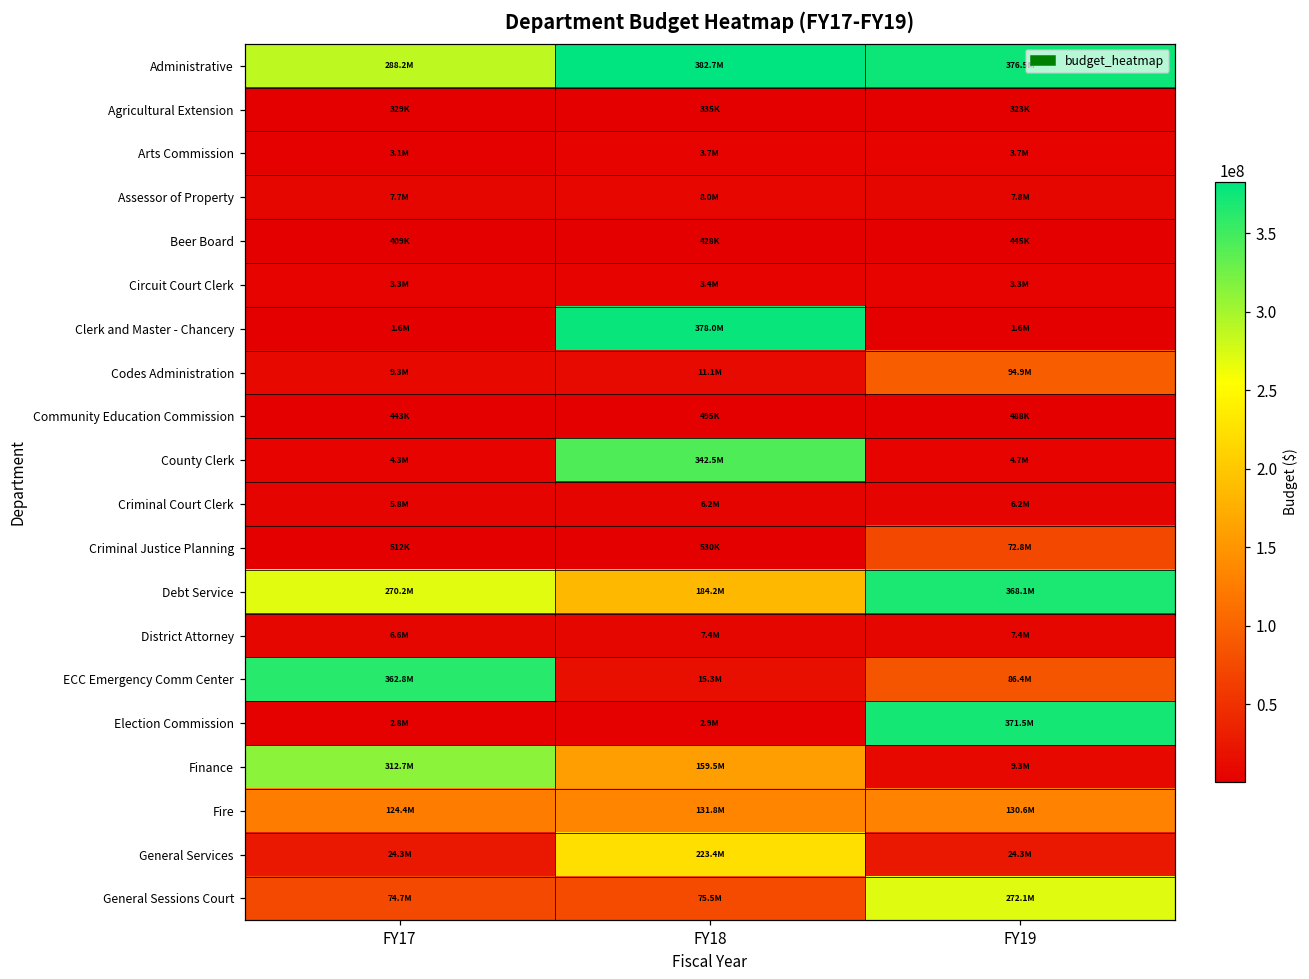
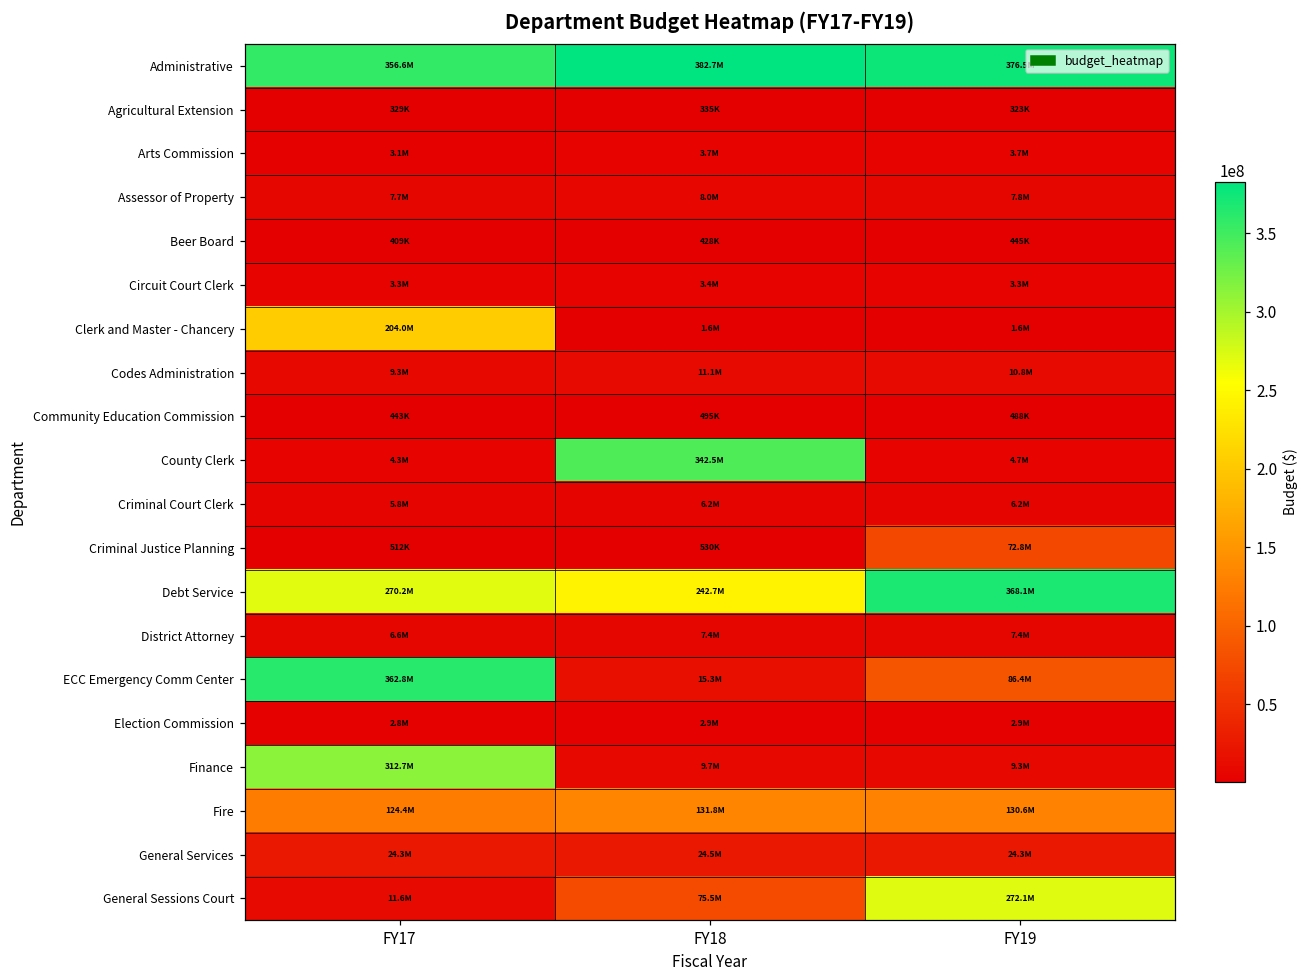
  {
    "Administrative": {
-     "FY17": "288.2M",
+     "FY17": "356.6M",
      "FY18": "382.7M"
    },
    "Agricultural Extension": {
      "FY17": "329K",
      "FY18": "335K",
      "FY19": "323K"
    },
    "Arts Commission": {
      "FY17": "3.1M",
      "FY18": "3.7M",
      "FY19": "3.7M"
    },
    "Assessor of Property": {
      "FY17": "7.7M",
      "FY18": "8.0M",
      "FY19": "7.8M"
    },
    "Beer Board": {
      "FY17": "409K",
      "FY18": "428K",
      "FY19": "445K"
    },
    "Circuit Court Clerk": {
      "FY17": "3.3M",
      "FY18": "3.4M",
      "FY19": "3.3M"
    },
    "Clerk and Master - Chancery": {
-     "FY17": "1.6M",
-     "FY18": "378.0M",
+     "FY17": "204.0M",
+     "FY18": "1.6M",
      "FY19": "1.6M"
    },
    "Codes Administration": {
      "FY17": "9.3M",
      "FY18": "11.1M",
-     "FY19": "94.9M"
+     "FY19": "10.8M"
    },
    "Community Education Commission": {
      "FY17": "443K",
      "FY18": "495K",
      "FY19": "488K"
    },
    "County Clerk": {
      "FY17": "4.3M",
      "FY18": "342.5M",
      "FY19": "4.7M"
    },
    "Criminal Court Clerk": {
      "FY17": "5.8M",
      "FY18": "6.2M",
      "FY19": "6.2M"
    },
    "Criminal Justice Planning": {
      "FY17": "512K",
      "FY18": "530K",
      "FY19": "72.8M"
    },
    "Debt Service": {
      "FY17": "270.2M",
-     "FY18": "184.2M",
+     "FY18": "242.7M",
      "FY19": "368.1M"
    },
    "District Attorney": {
      "FY17": "6.6M",
      "FY18": "7.4M",
      "FY19": "7.4M"
    },
    "ECC Emergency Comm Center": {
      "FY17": "362.8M",
      "FY18": "15.3M",
      "FY19": "86.4M"
    },
    "Election Commission": {
      "FY17": "2.8M",
      "FY18": "2.9M",
-     "FY19": "371.5M"
+     "FY19": "2.9M"
    },
    "Finance": {
      "FY17": "312.7M",
-     "FY18": "159.5M",
+     "FY18": "9.7M",
      "FY19": "9.3M"
    },
    "Fire": {
      "FY17": "124.4M",
      "FY18": "131.8M",
      "FY19": "130.6M"
    },
    "General Services": {
      "FY17": "24.3M",
-     "FY18": "223.4M",
+     "FY18": "24.5M",
      "FY19": "24.3M"
    },
    "General Sessions Court": {
-     "FY17": "74.7M",
+     "FY17": "11.6M",
      "FY18": "75.5M",
      "FY19": "272.1M"
    }
  }
